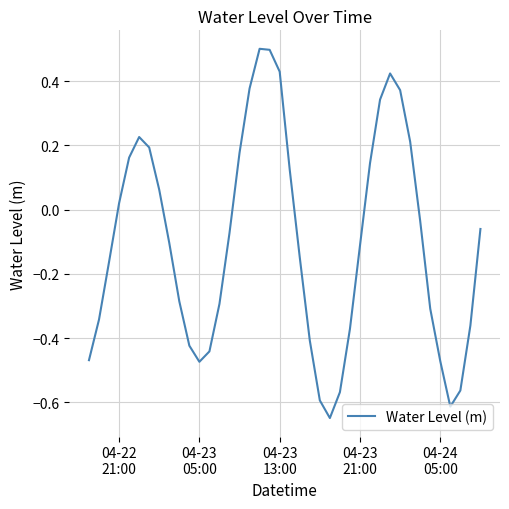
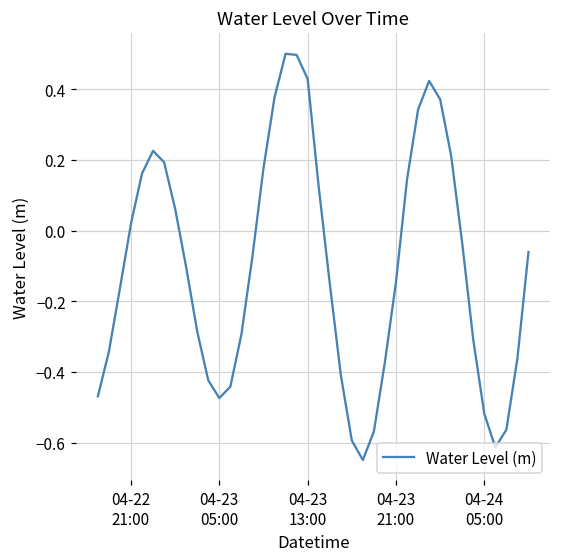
  {
    "04-22 21:00": 0.02,
    "04-23 05:00": -0.47,
    "04-23 13:00": 0.43,
-   "04-23 21:00": -0.11,
-   "04-24 05:00": -0.47
+   "04-23 21:00": -0.15,
+   "04-24 05:00": -0.52
  }
